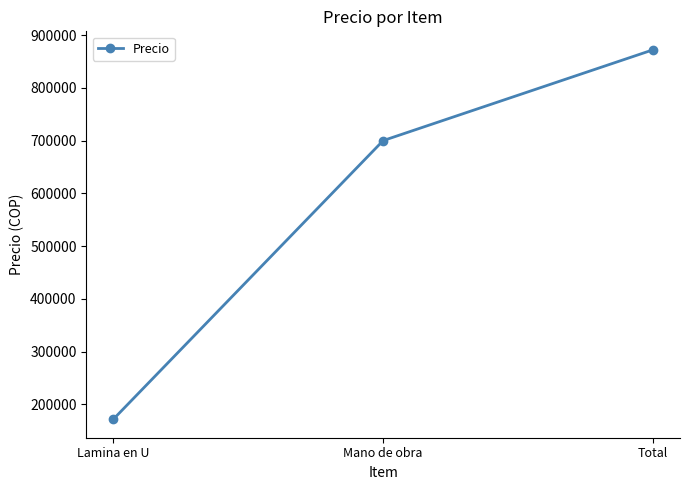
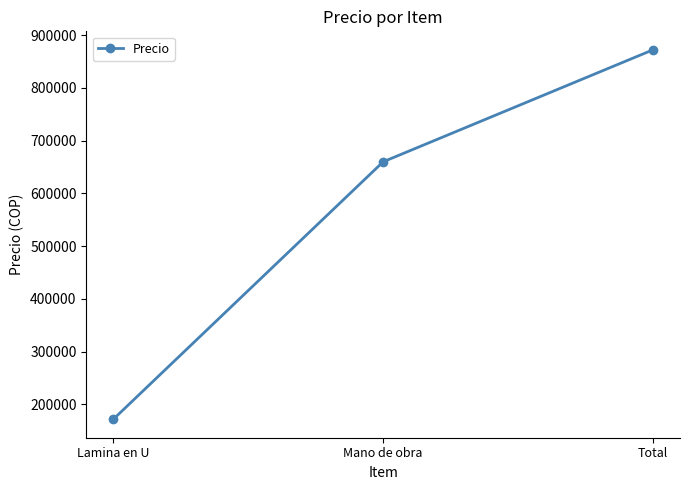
  {
    "Lamina en U": 170000,
-   "Mano de obra": 700000,
+   "Mano de obra": 660000,
    "Total": 870000
  }
